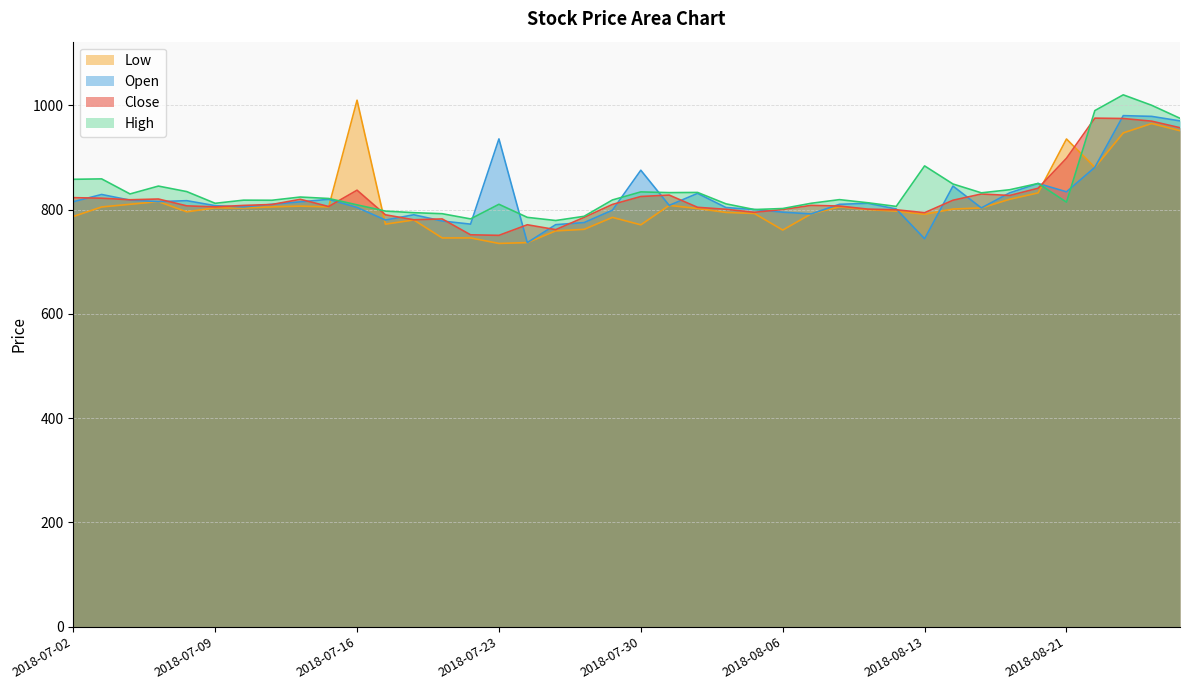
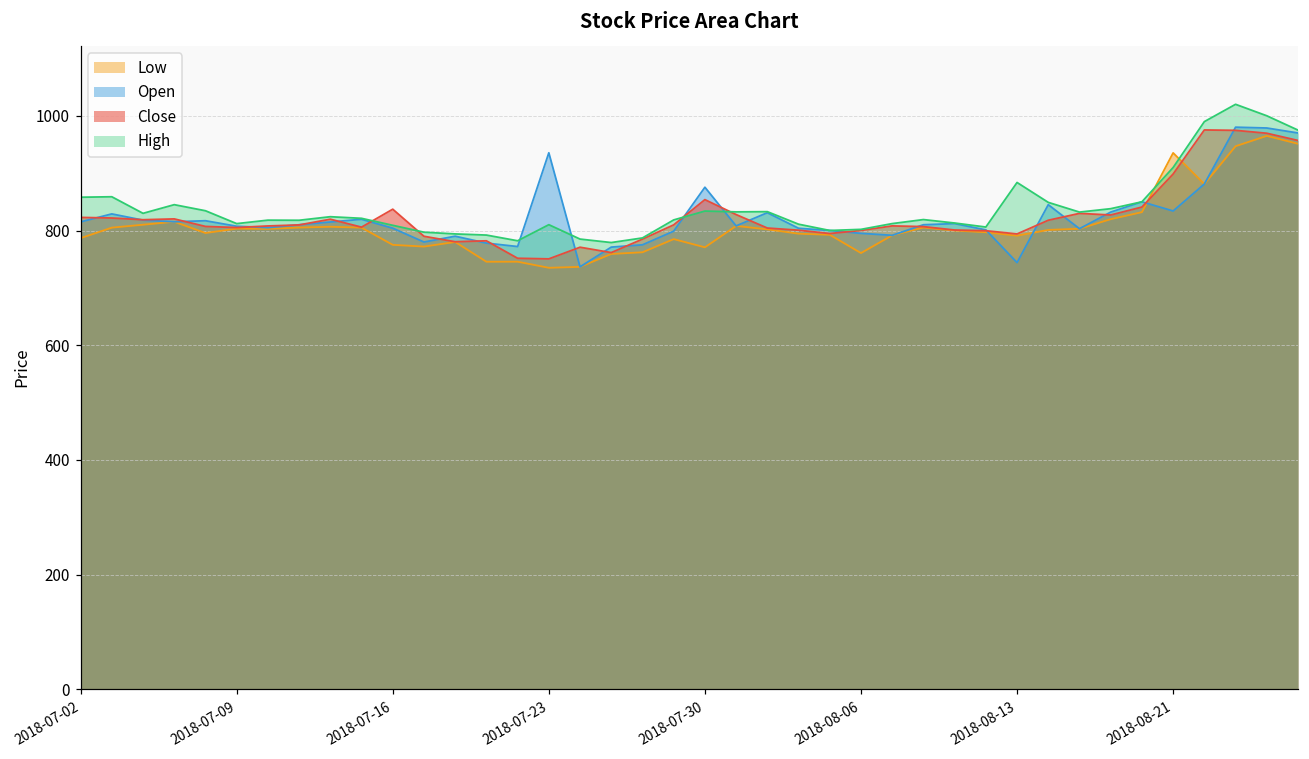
  {
    "Low": {
      "2018-07-02": 790,
-     "2018-07-16": 1010,
+     "2018-07-16": 780,
      "2018-07-23": 740,
      "2018-07-30": 770,
      "2018-08-06": 760,
      "2018-08-21": 940
    },
    "Open": {
      "2018-07-02": 820,
      "2018-07-16": 800,
      "2018-07-23": 940,
      "2018-07-30": 880,
      "2018-08-06": 800,
      "2018-08-13": 740,
      "2018-08-21": 830
    },
    "Close": {
      "2018-07-02": 820,
      "2018-07-16": 840,
      "2018-07-23": 750,
-     "2018-07-30": 830,
+     "2018-07-30": 850,
      "2018-08-21": 900
    },
    "High": {
      "2018-07-02": 860,
      "2018-07-16": 810,
      "2018-07-23": 810,
      "2018-07-30": 830,
      "2018-08-13": 880,
-     "2018-08-21": 810
+     "2018-08-21": 910
    }
  }
